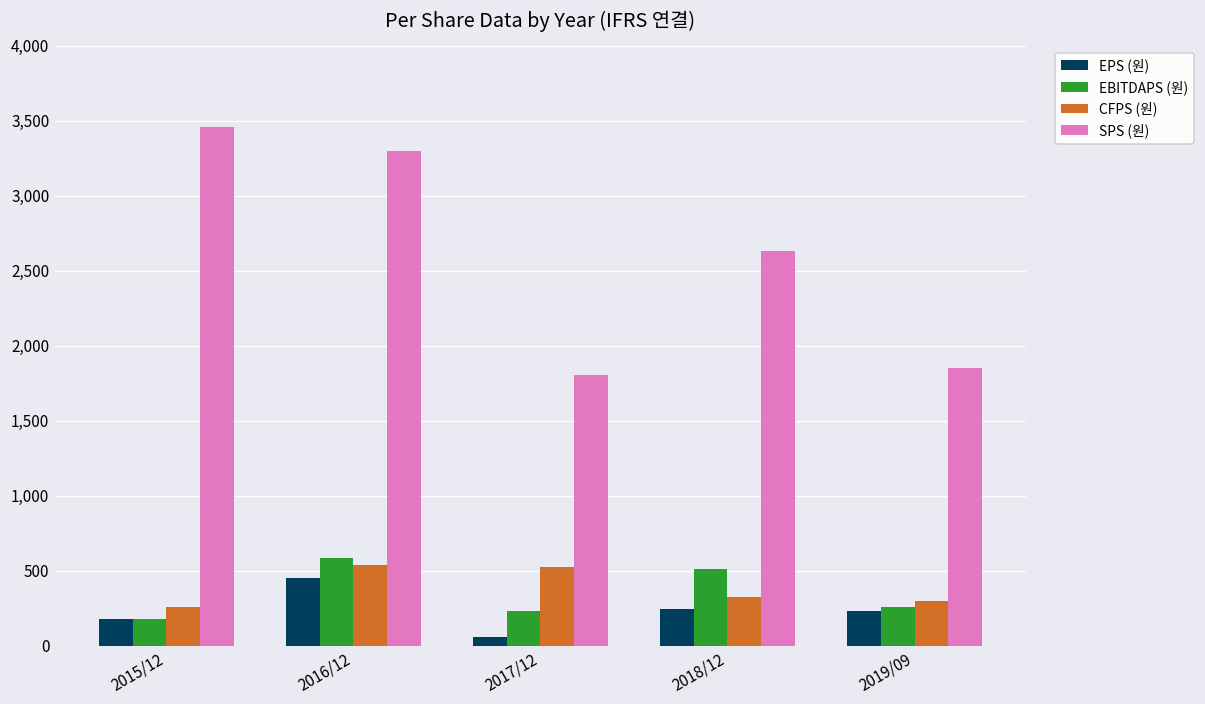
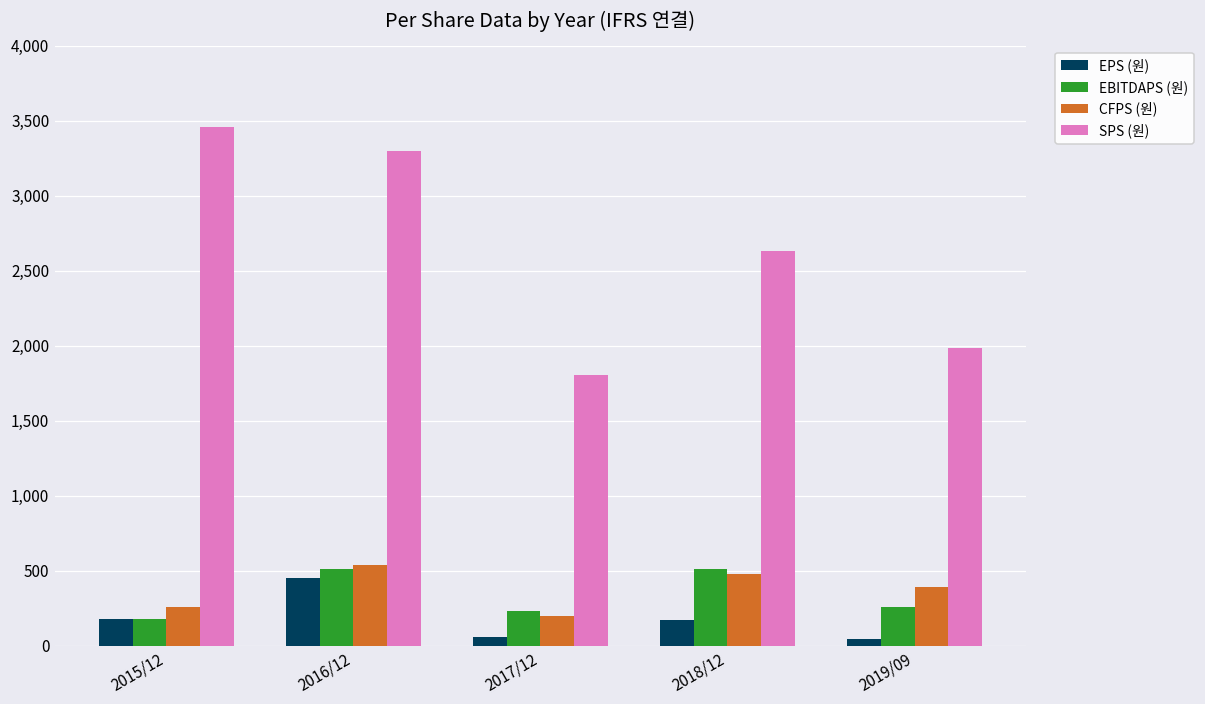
  {
    "EPS (원)": {
      "2015/12": "180",
      "2016/12": "450",
      "2017/12": "60",
-     "2018/12": "240",
-     "2019/09": "230"
+     "2018/12": "170",
+     "2019/09": "40"
    },
    "EBITDAPS (원)": {
      "2015/12": "180",
-     "2016/12": "580",
+     "2016/12": "510",
      "2017/12": "230",
      "2018/12": "510",
      "2019/09": "260"
    },
    "CFPS (원)": {
      "2015/12": "260",
      "2016/12": "540",
-     "2017/12": "520",
-     "2018/12": "320",
-     "2019/09": "300"
+     "2017/12": "200",
+     "2018/12": "480",
+     "2019/09": "390"
    },
    "SPS (원)": {
      "2015/12": "3,460",
      "2016/12": "3,300",
      "2017/12": "1,800",
      "2018/12": "2,630",
-     "2019/09": "1,850"
+     "2019/09": "1,990"
    }
  }
